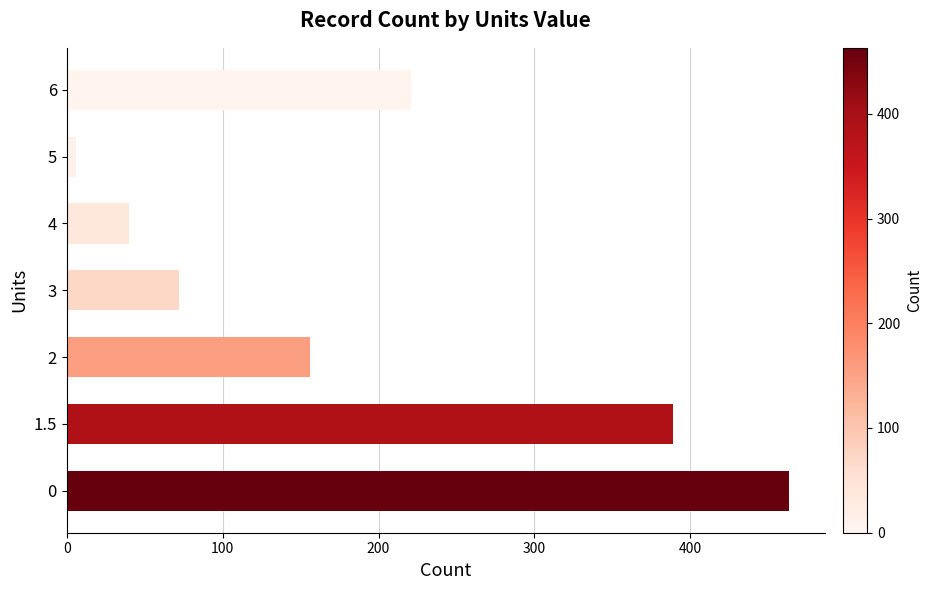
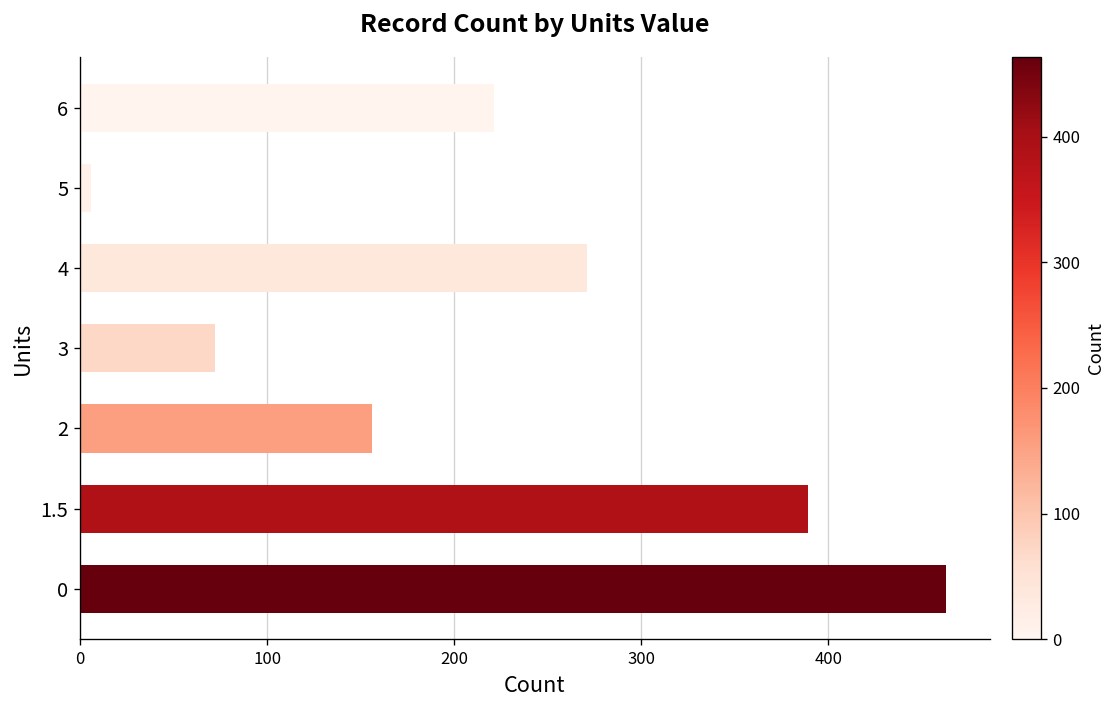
  {
    "6": 221,
    "5": 6,
-   "4": 40,
+   "4": 271,
    "3": 72,
    "2": 156,
    "1.5": 389,
    "0": 463
  }
